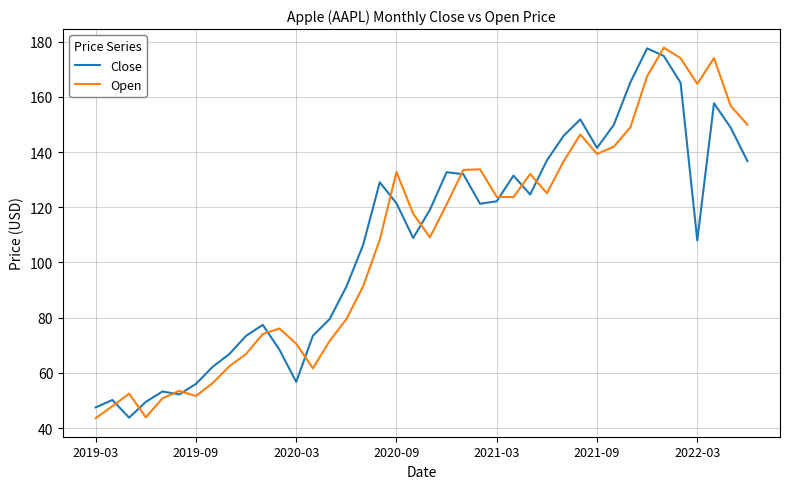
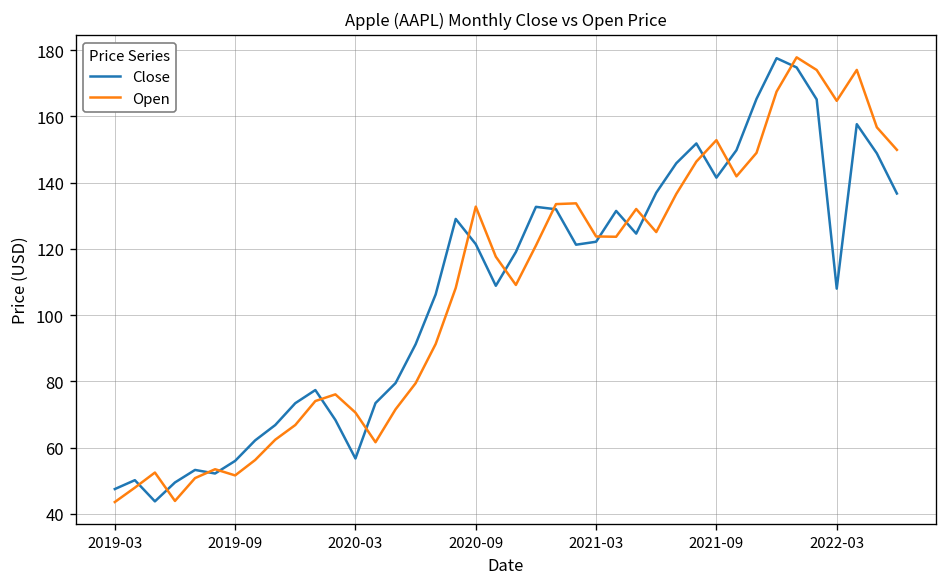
  {
    "Close": {
      "2019-03": 47,
      "2019-09": 56,
      "2020-03": 57,
      "2020-09": 121,
      "2021-03": 122,
      "2021-09": 142,
      "2022-03": 108
    },
    "Open": {
      "2019-03": 44,
      "2019-09": 52,
      "2020-03": 71,
      "2020-09": 133,
      "2021-03": 124,
-     "2021-09": 139,
+     "2021-09": 153,
      "2022-03": 165
    }
  }
